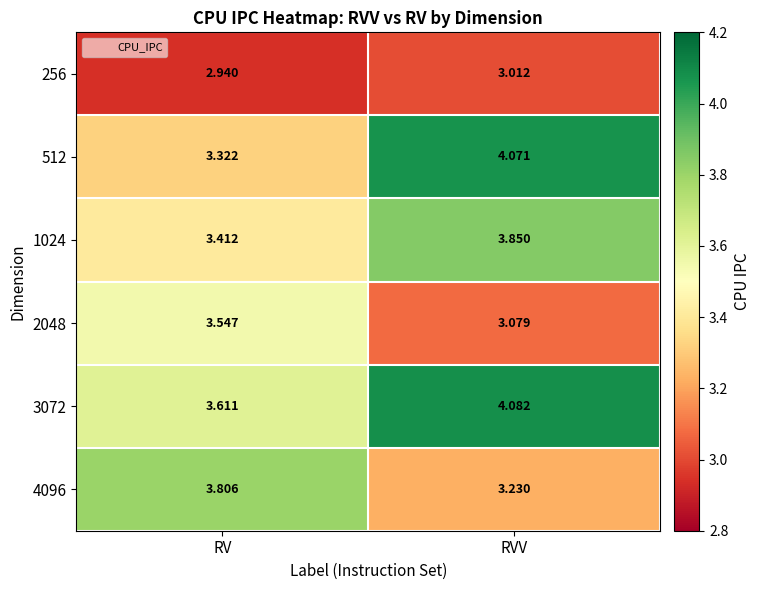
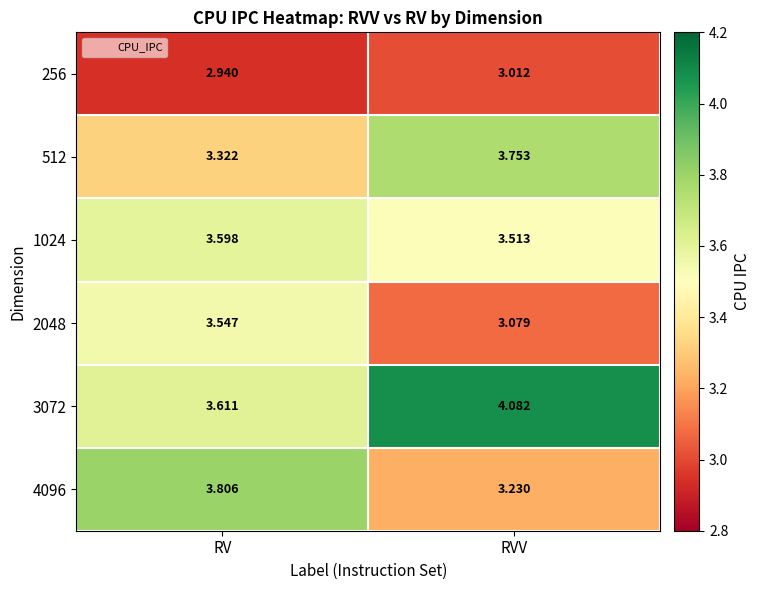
  {
    "256": {
      "RV": 2.940,
      "RVV": 3.012
    },
    "512": {
      "RV": 3.322,
-     "RVV": 4.071
+     "RVV": 3.753
    },
    "1024": {
-     "RV": 3.412,
-     "RVV": 3.850
+     "RV": 3.598,
+     "RVV": 3.513
    },
    "2048": {
      "RV": 3.547,
      "RVV": 3.079
    },
    "3072": {
      "RV": 3.611,
      "RVV": 4.082
    },
    "4096": {
      "RV": 3.806,
      "RVV": 3.230
    }
  }
